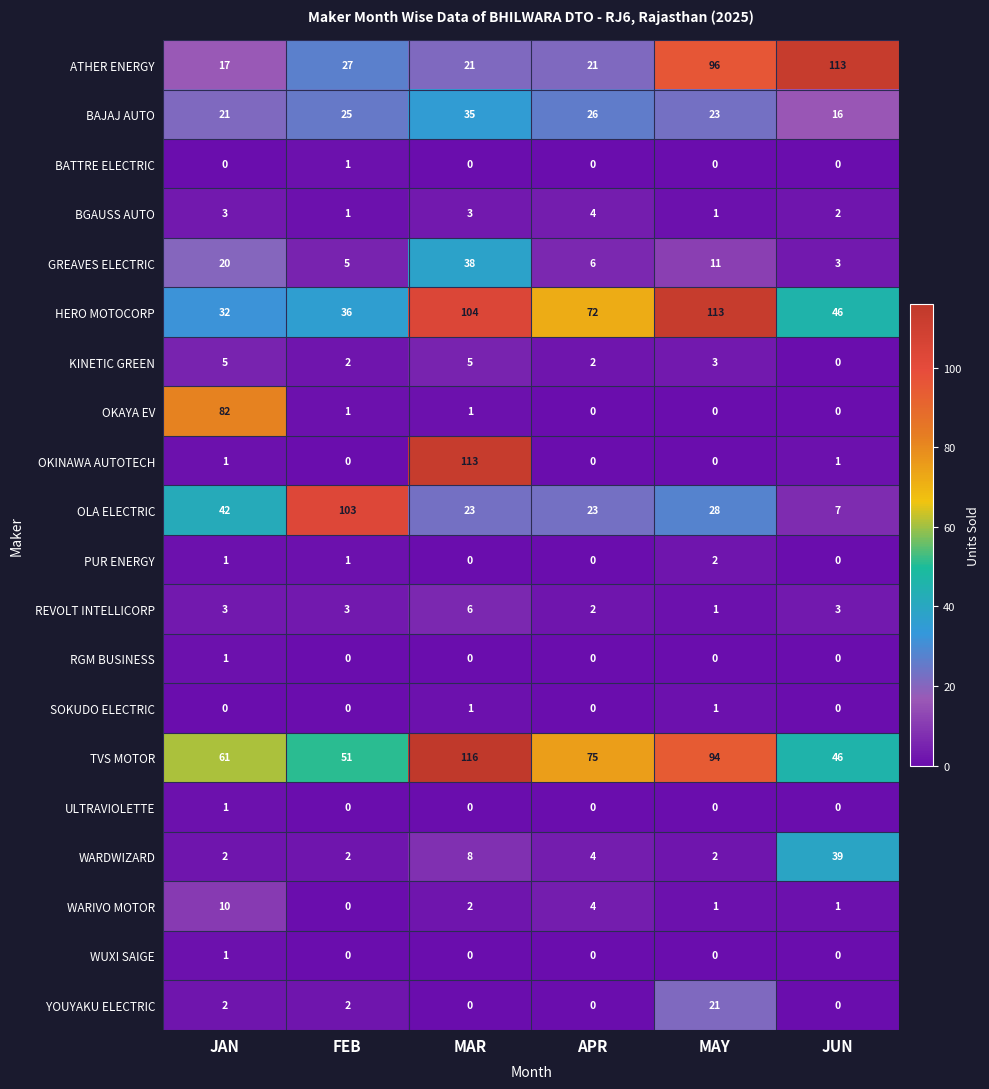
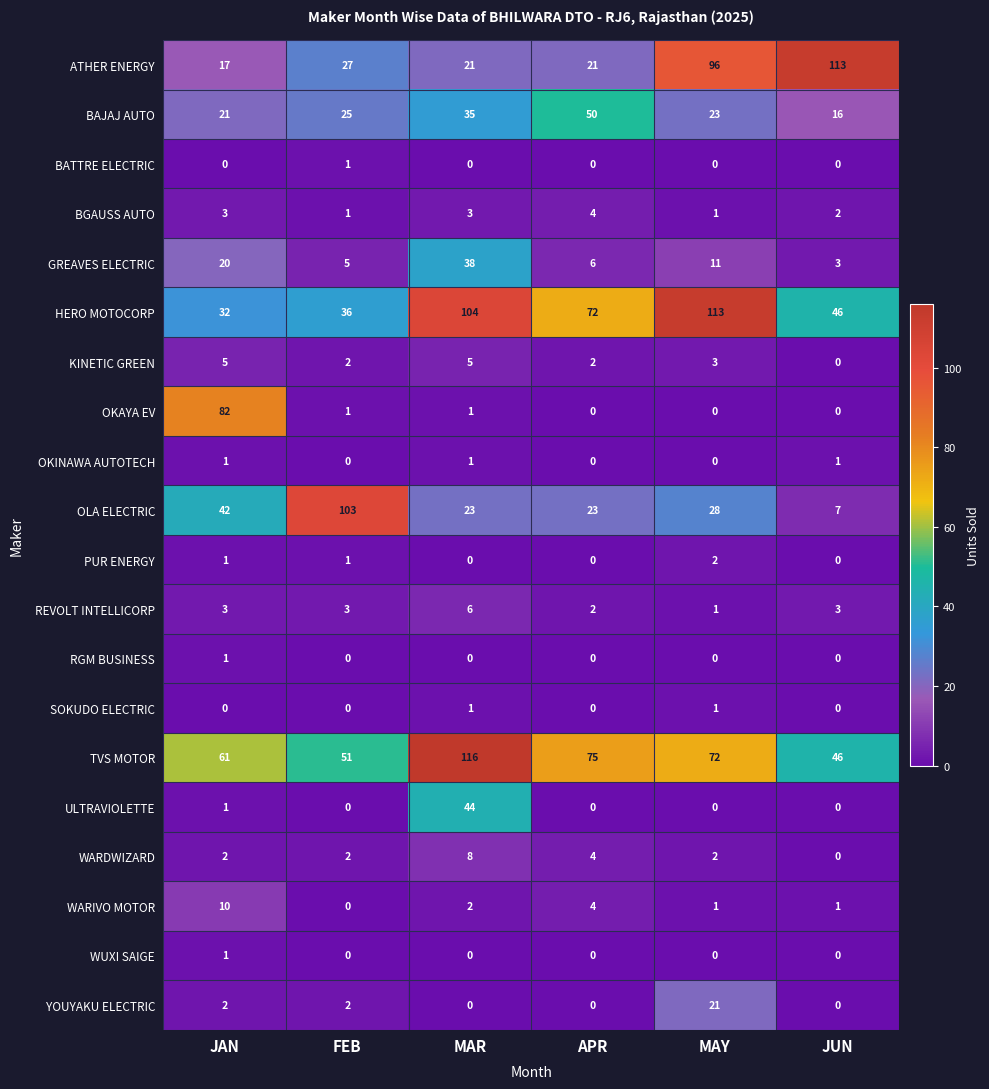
  {
    "ATHER ENERGY": {
      "JAN": 17,
      "FEB": 27,
      "MAR": 21,
      "APR": 21,
      "MAY": 96,
      "JUN": 113
    },
    "BAJAJ AUTO": {
      "JAN": 21,
      "FEB": 25,
      "MAR": 35,
-     "APR": 26,
+     "APR": 50,
      "MAY": 23,
      "JUN": 16
    },
    "BATTRE ELECTRIC": {
      "JAN": 0,
      "FEB": 1,
      "MAR": 0,
      "APR": 0,
      "MAY": 0,
      "JUN": 0
    },
    "BGAUSS AUTO": {
      "JAN": 3,
      "FEB": 1,
      "MAR": 3,
      "APR": 4,
      "MAY": 1,
      "JUN": 2
    },
    "GREAVES ELECTRIC": {
      "JAN": 20,
      "FEB": 5,
      "MAR": 38,
      "APR": 6,
      "MAY": 11,
      "JUN": 3
    },
    "HERO MOTOCORP": {
      "JAN": 32,
      "FEB": 36,
      "MAR": 104,
      "APR": 72,
      "MAY": 113,
      "JUN": 46
    },
    "KINETIC GREEN": {
      "JAN": 5,
      "FEB": 2,
      "MAR": 5,
      "APR": 2,
      "MAY": 3,
      "JUN": 0
    },
    "OKAYA EV": {
      "JAN": 82,
      "FEB": 1,
      "MAR": 1,
      "APR": 0,
      "MAY": 0,
      "JUN": 0
    },
    "OKINAWA AUTOTECH": {
      "JAN": 1,
      "FEB": 0,
-     "MAR": 113,
+     "MAR": 1,
      "APR": 0,
      "MAY": 0,
      "JUN": 1
    },
    "OLA ELECTRIC": {
      "JAN": 42,
      "FEB": 103,
      "MAR": 23,
      "APR": 23,
      "MAY": 28,
      "JUN": 7
    },
    "PUR ENERGY": {
      "JAN": 1,
      "FEB": 1,
      "MAR": 0,
      "APR": 0,
      "MAY": 2,
      "JUN": 0
    },
    "REVOLT INTELLICORP": {
      "JAN": 3,
      "FEB": 3,
      "MAR": 6,
      "APR": 2,
      "MAY": 1,
      "JUN": 3
    },
    "RGM BUSINESS": {
      "JAN": 1,
      "FEB": 0,
      "MAR": 0,
      "APR": 0,
      "MAY": 0,
      "JUN": 0
    },
    "SOKUDO ELECTRIC": {
      "JAN": 0,
      "FEB": 0,
      "MAR": 1,
      "APR": 0,
      "MAY": 1,
      "JUN": 0
    },
    "TVS MOTOR": {
      "JAN": 61,
      "FEB": 51,
      "MAR": 116,
      "APR": 75,
-     "MAY": 94,
+     "MAY": 72,
      "JUN": 46
    },
    "ULTRAVIOLETTE": {
      "JAN": 1,
      "FEB": 0,
-     "MAR": 0,
+     "MAR": 44,
      "APR": 0,
      "MAY": 0,
      "JUN": 0
    },
    "WARDWIZARD": {
      "JAN": 2,
      "FEB": 2,
      "MAR": 8,
      "APR": 4,
      "MAY": 2,
-     "JUN": 39
+     "JUN": 0
    },
    "WARIVO MOTOR": {
      "JAN": 10,
      "FEB": 0,
      "MAR": 2,
      "APR": 4,
      "MAY": 1,
      "JUN": 1
    },
    "WUXI SAIGE": {
      "JAN": 1,
      "FEB": 0,
      "MAR": 0,
      "APR": 0,
      "MAY": 0,
      "JUN": 0
    },
    "YOUYAKU ELECTRIC": {
      "JAN": 2,
      "FEB": 2,
      "MAR": 0,
      "APR": 0,
      "MAY": 21,
      "JUN": 0
    }
  }
